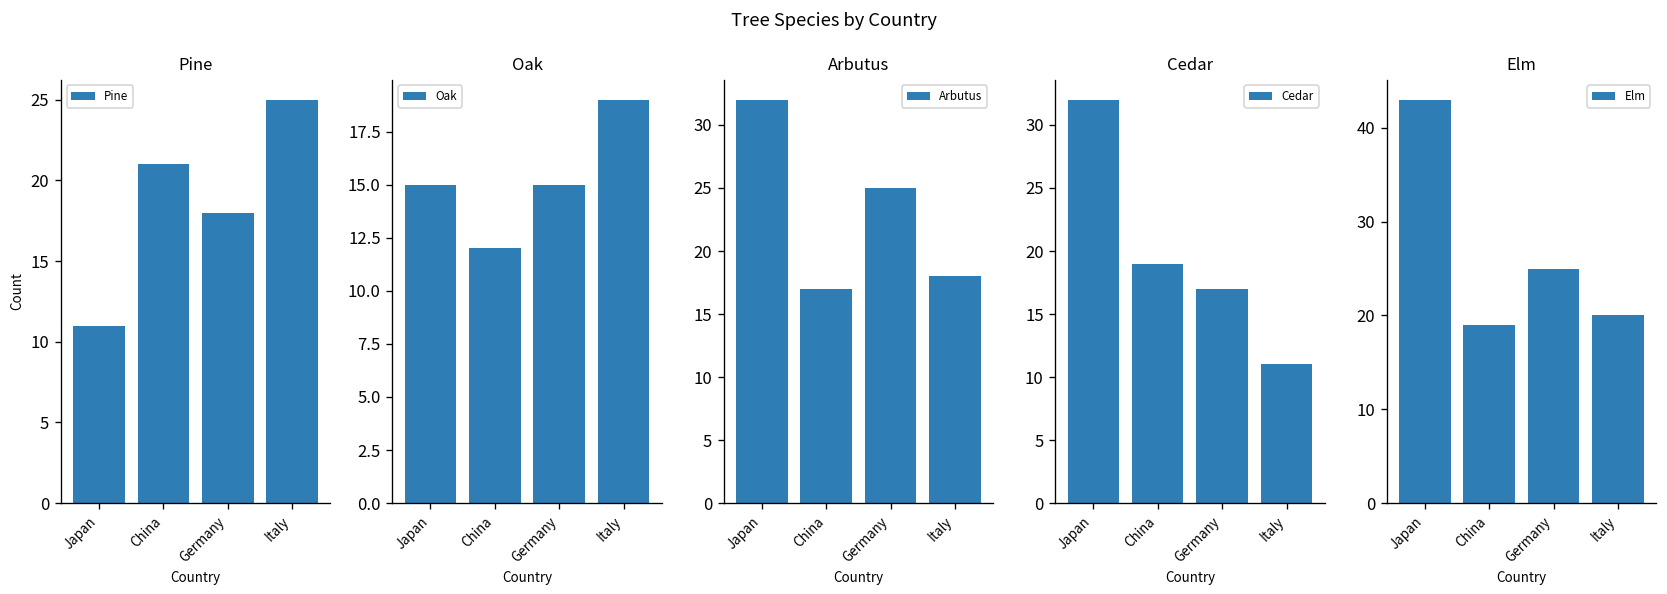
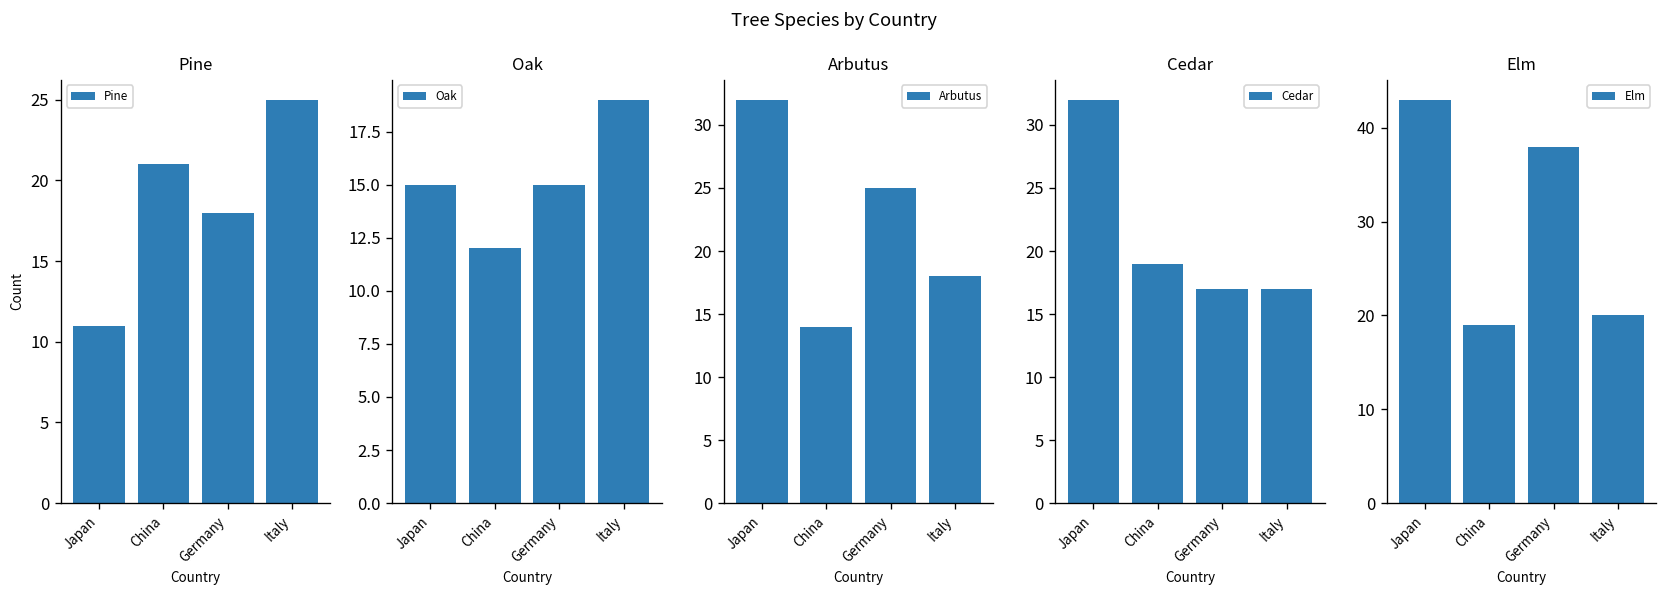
  {
    "Pine": {
      "Japan": 11.0,
      "China": 21.0,
      "Germany": 18.0,
      "Italy": 25.0
    },
    "Oak": {
      "Japan": 15.0,
      "China": 12.0,
      "Germany": 15.0,
      "Italy": 19.0
    },
    "Arbutus": {
      "Japan": 32,
-     "China": 17,
+     "China": 14,
      "Germany": 25,
      "Italy": 18
    },
    "Cedar": {
      "Japan": 32,
      "China": 19,
      "Germany": 17,
-     "Italy": 11
+     "Italy": 17
    },
    "Elm": {
      "Japan": 43,
      "China": 19,
-     "Germany": 25,
+     "Germany": 38,
      "Italy": 20
    }
  }
